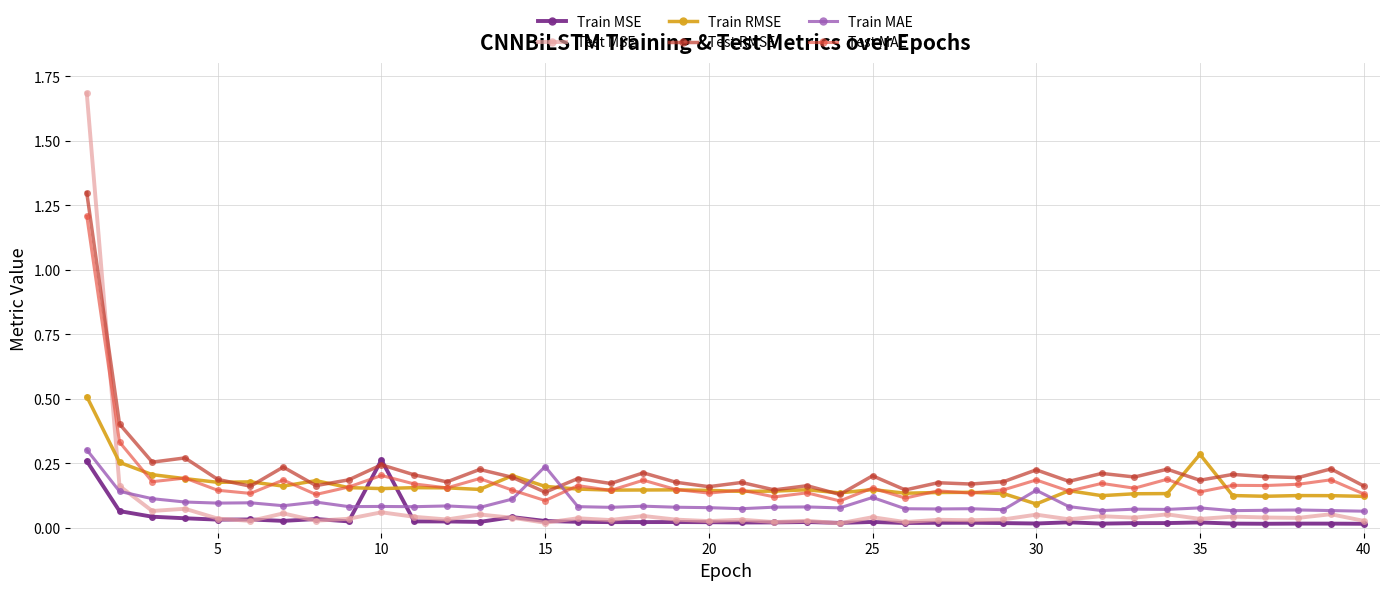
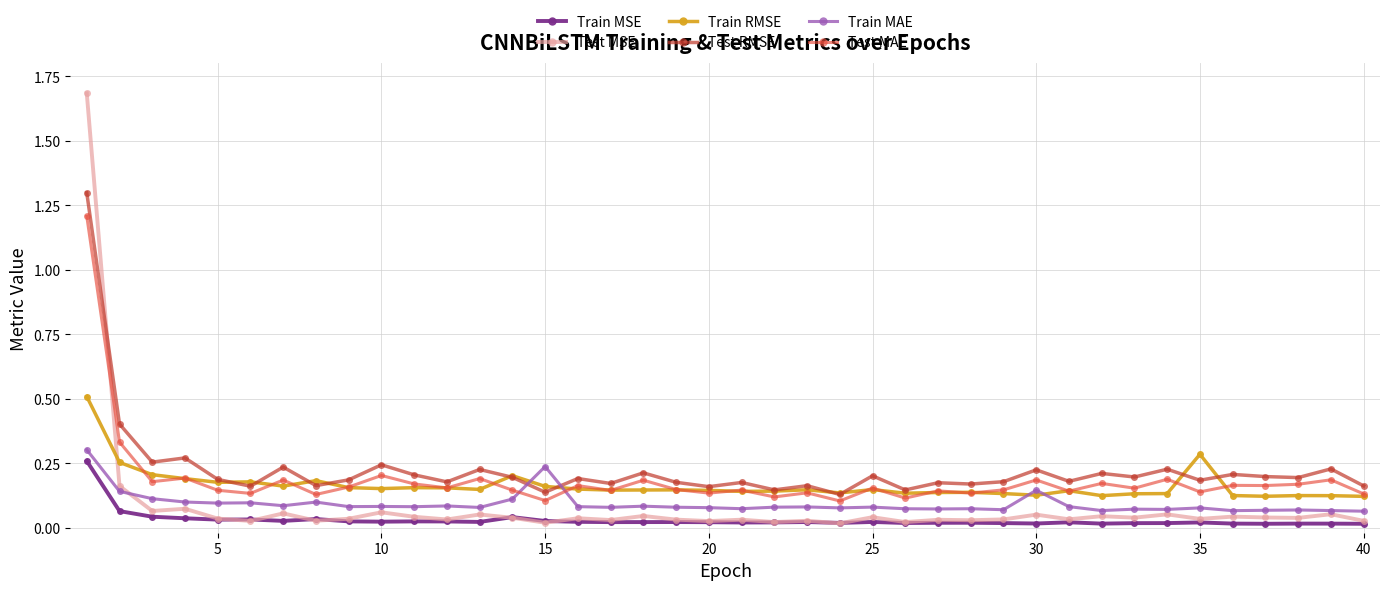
  {
    "Train MSE": {
-     "10": 0.26,
+     "10": 0.02,
      "25": 0.02,
      "30": 0.02,
      "35": 0.02,
      "40": 0.01
    },
    "Test MSE": {
      "10": 0.06,
      "25": 0.04,
      "30": 0.05,
      "35": 0.03,
      "40": 0.03
    },
    "Train RMSE": {
      "5": 0.18,
      "10": 0.15,
      "15": 0.16,
      "20": 0.14,
-     "30": 0.09,
+     "30": 0.13,
      "35": 0.28
    },
    "Train MAE": {
      "5": 0.09,
      "10": 0.08,
      "15": 0.24,
      "20": 0.08,
-     "25": 0.12,
+     "25": 0.08,
      "30": 0.14,
      "35": 0.08,
      "40": 0.06
    }
  }
